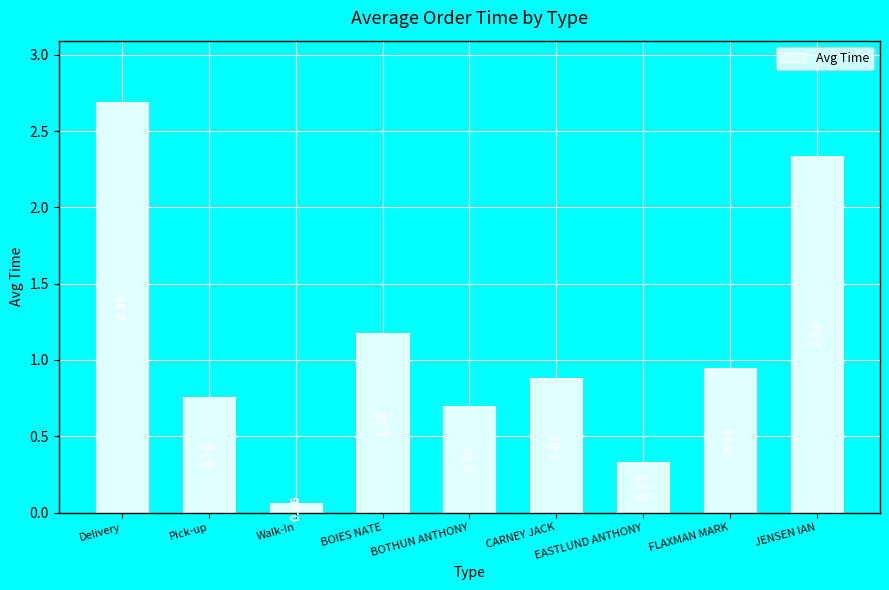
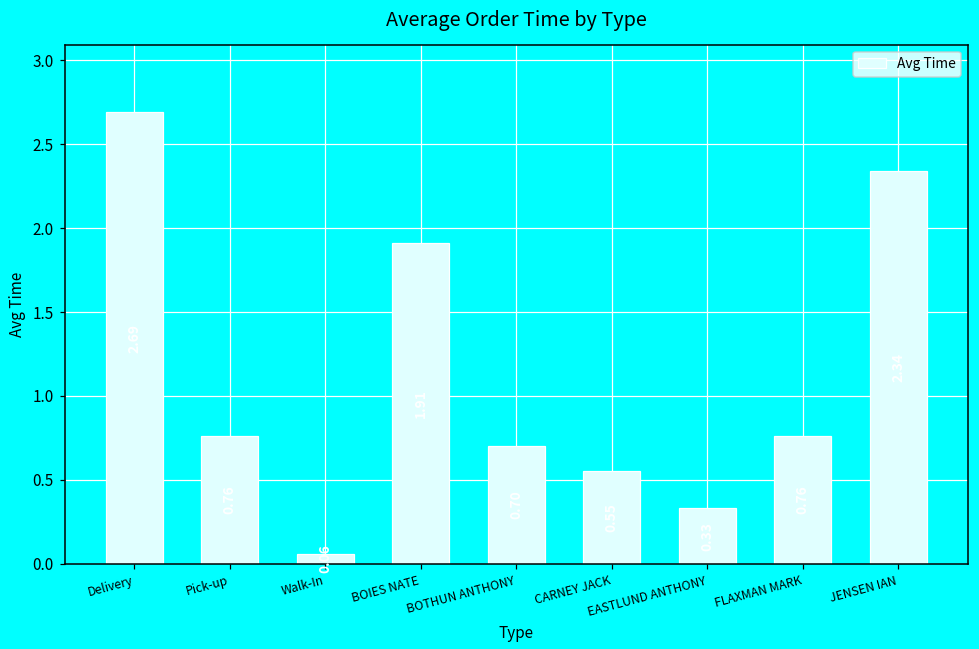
  {
    "Delivery": 2.69,
    "Pick-up": 0.76,
-   "BOIES NATE": 1.18,
+   "BOIES NATE": 1.91,
    "BOTHUN ANTHONY": 0.70,
-   "CARNEY JACK": 0.88,
+   "CARNEY JACK": 0.55,
    "EASTLUND ANTHONY": 0.33,
-   "FLAXMAN MARK": 0.95,
+   "FLAXMAN MARK": 0.76,
    "JENSEN IAN": 2.34
  }
